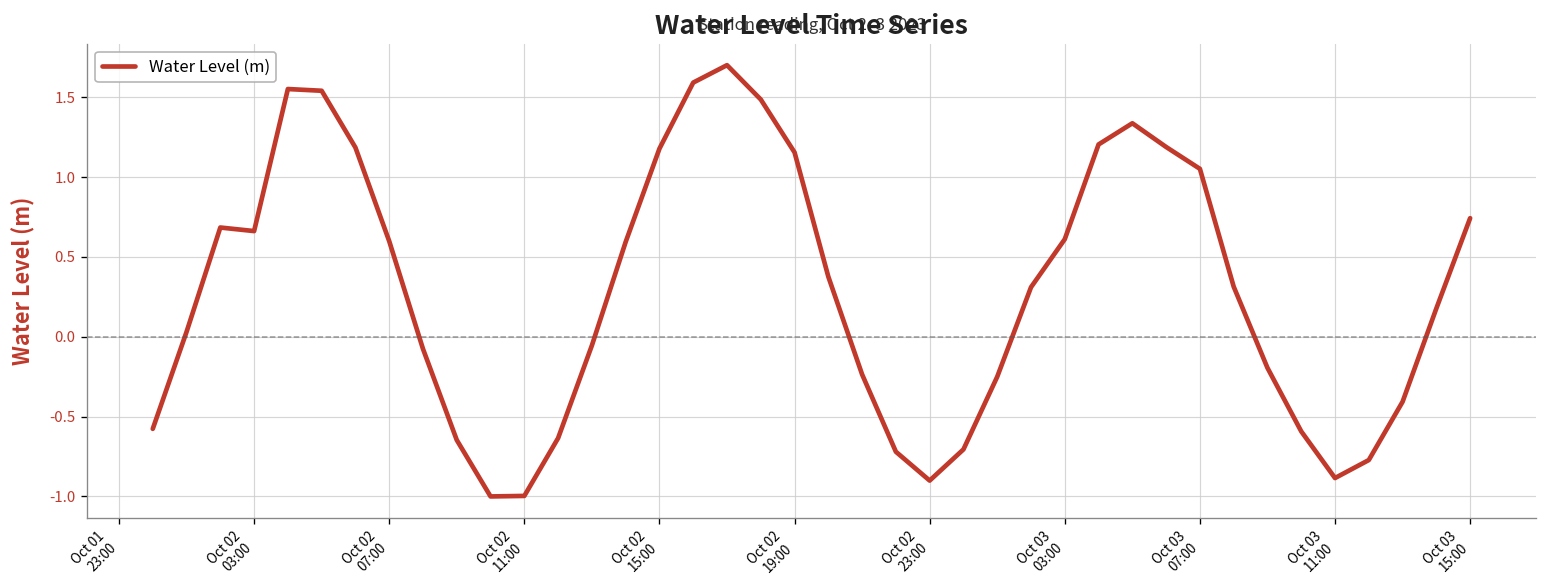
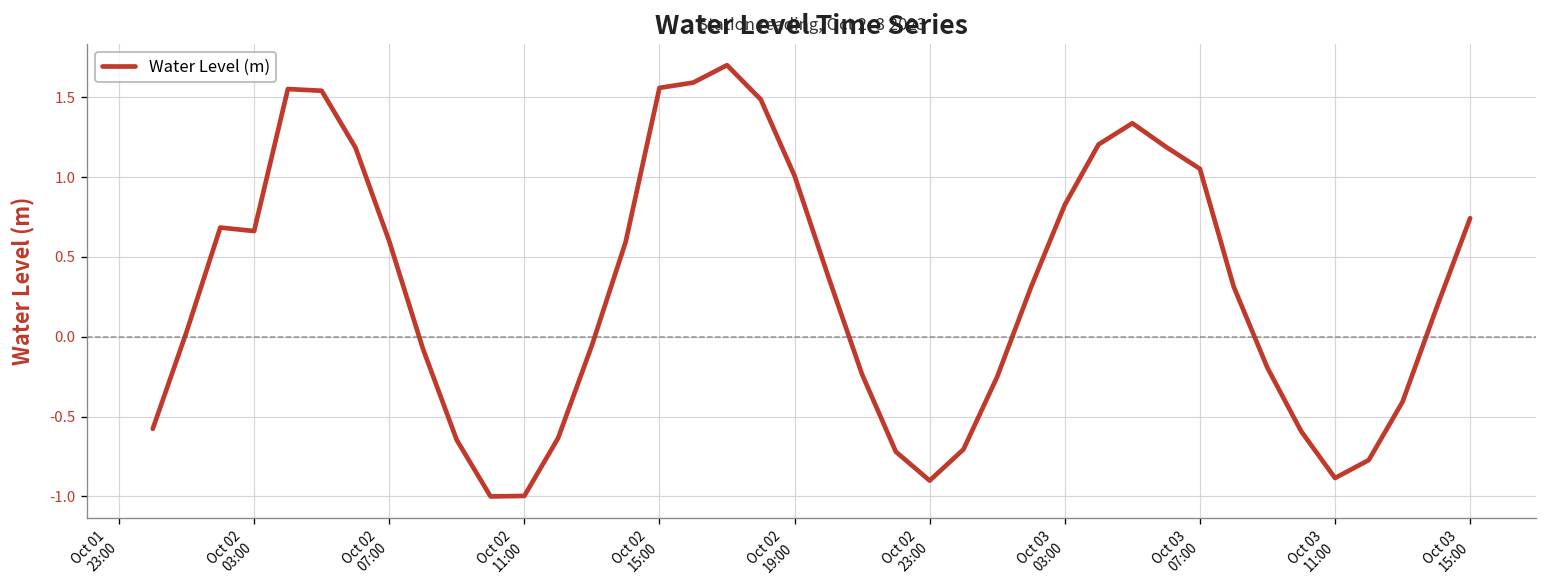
  {
    "Oct 02 03:00": 0.66,
    "Oct 02 07:00": 0.60,
    "Oct 02 11:00": -1.00,
-   "Oct 02 15:00": 1.18,
-   "Oct 02 19:00": 1.15,
+   "Oct 02 15:00": 1.56,
+   "Oct 02 19:00": 1.01,
    "Oct 02 23:00": -0.90,
-   "Oct 03 03:00": 0.61,
+   "Oct 03 03:00": 0.83,
    "Oct 03 07:00": 1.05,
    "Oct 03 11:00": -0.88,
    "Oct 03 15:00": 0.74
  }
